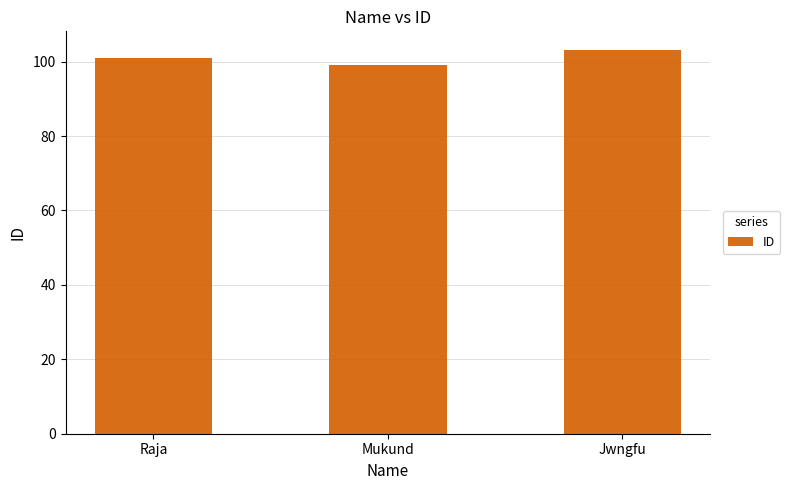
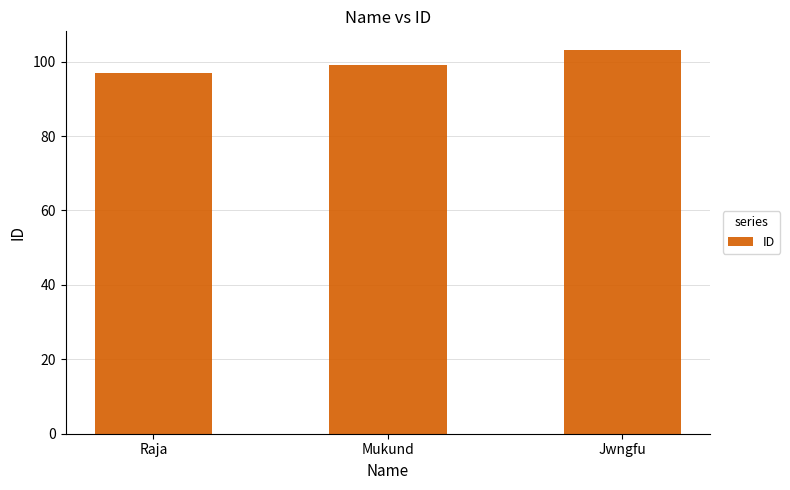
  {
-   "Raja": 101,
+   "Raja": 97,
    "Mukund": 99,
    "Jwngfu": 103
  }
